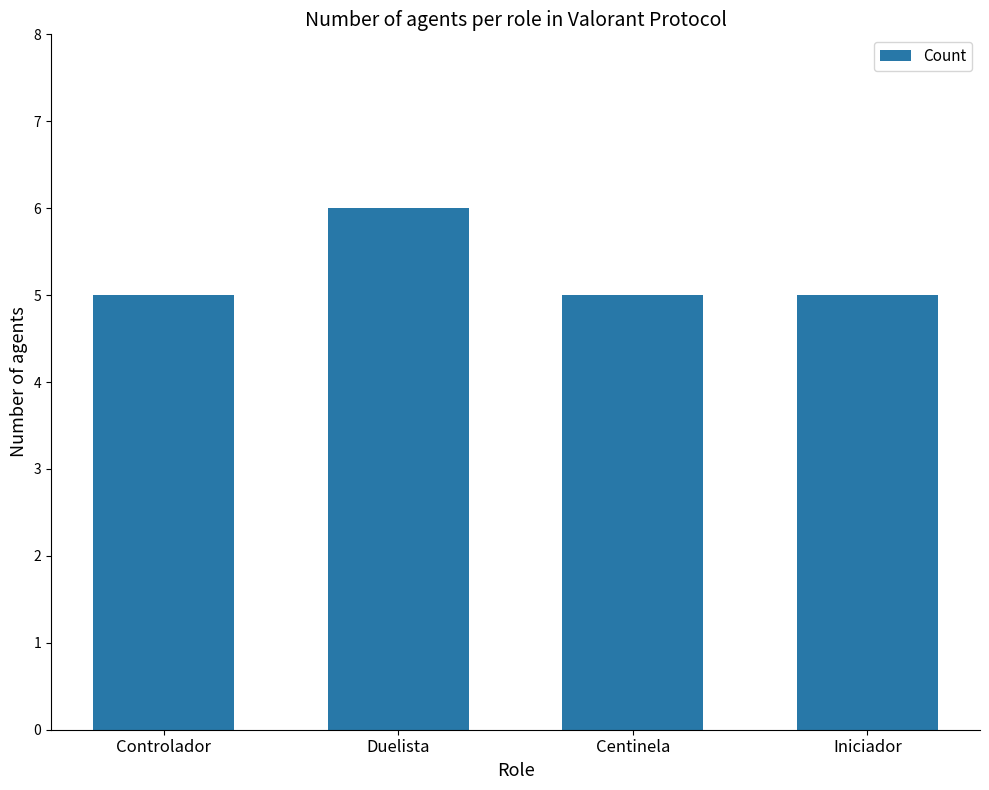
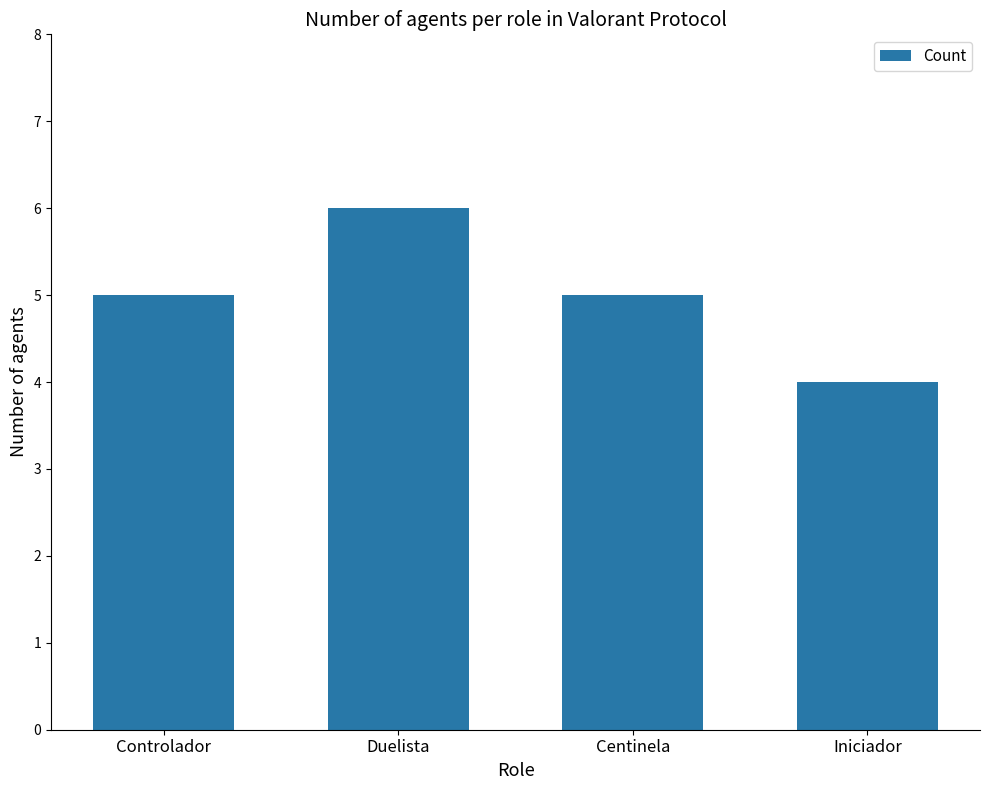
  {
    "Controlador": 5,
    "Duelista": 6,
    "Centinela": 5,
-   "Iniciador": 5
+   "Iniciador": 4
  }
